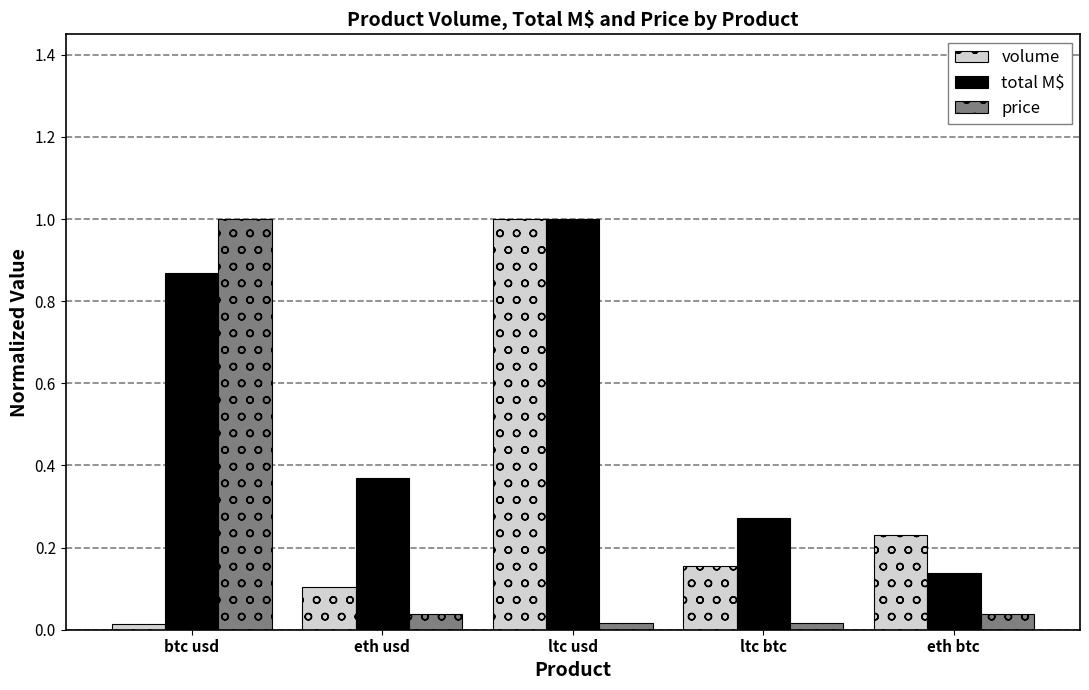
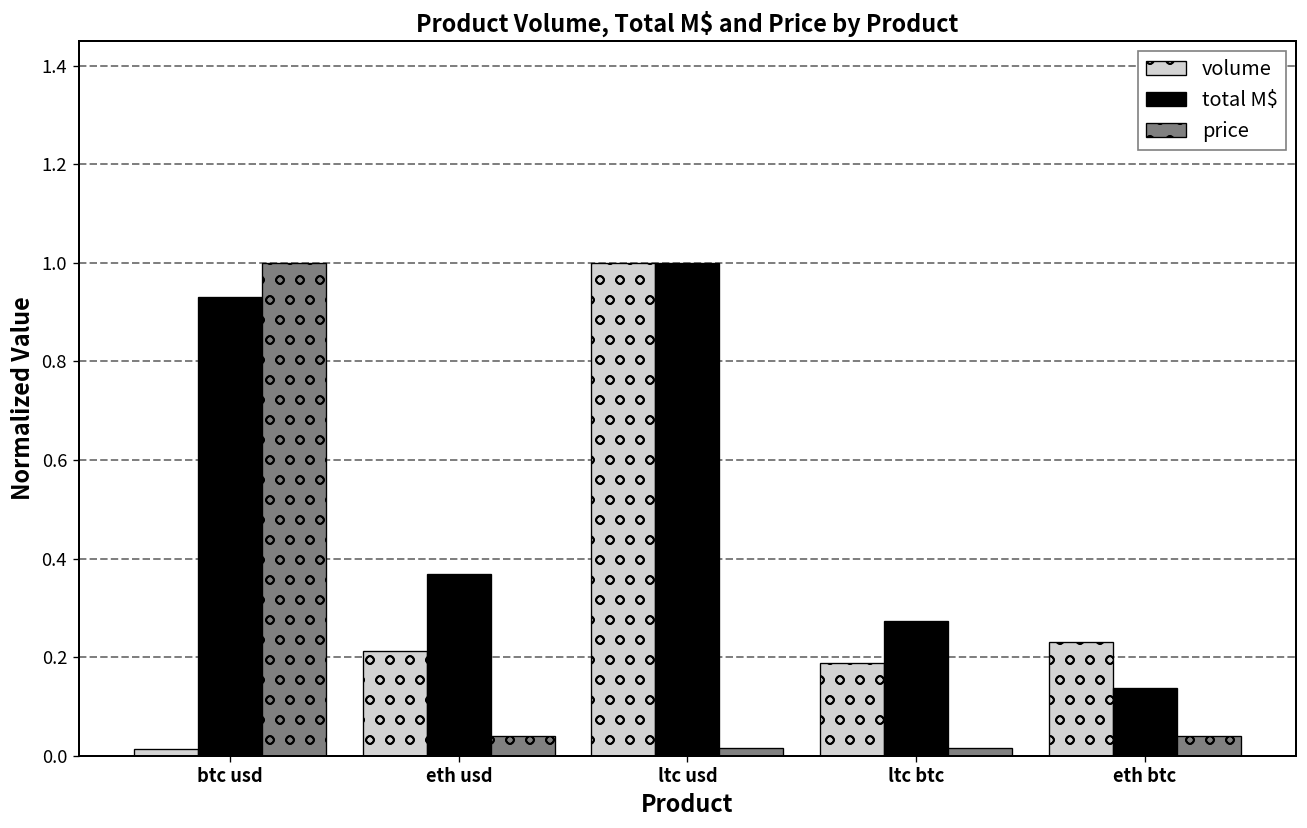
  {
    "volume": {
      "btc usd": 0.01,
-     "eth usd": 0.10,
+     "eth usd": 0.21,
      "ltc usd": 1.00,
-     "ltc btc": 0.16,
+     "ltc btc": 0.19,
      "eth btc": 0.23
    },
    "total M$": {
-     "btc usd": 0.87,
+     "btc usd": 0.93,
      "eth usd": 0.37,
      "ltc usd": 1.00,
      "ltc btc": 0.27,
      "eth btc": 0.14
    },
    "price": {
      "btc usd": 1.00,
      "eth usd": 0.04,
      "ltc usd": 0.02,
      "ltc btc": 0.02,
      "eth btc": 0.04
    }
  }
